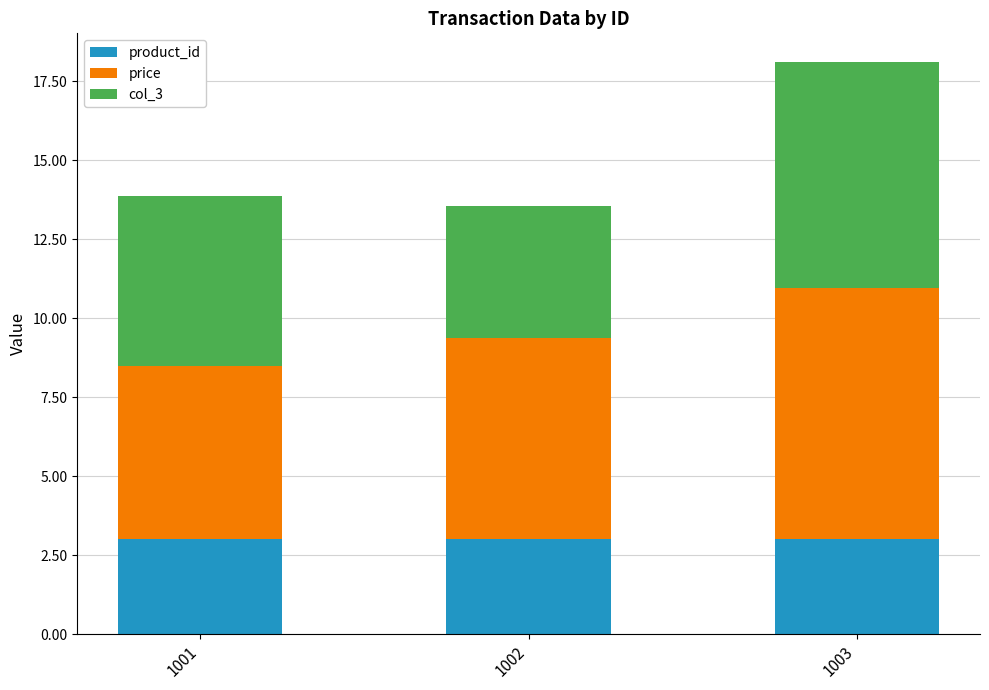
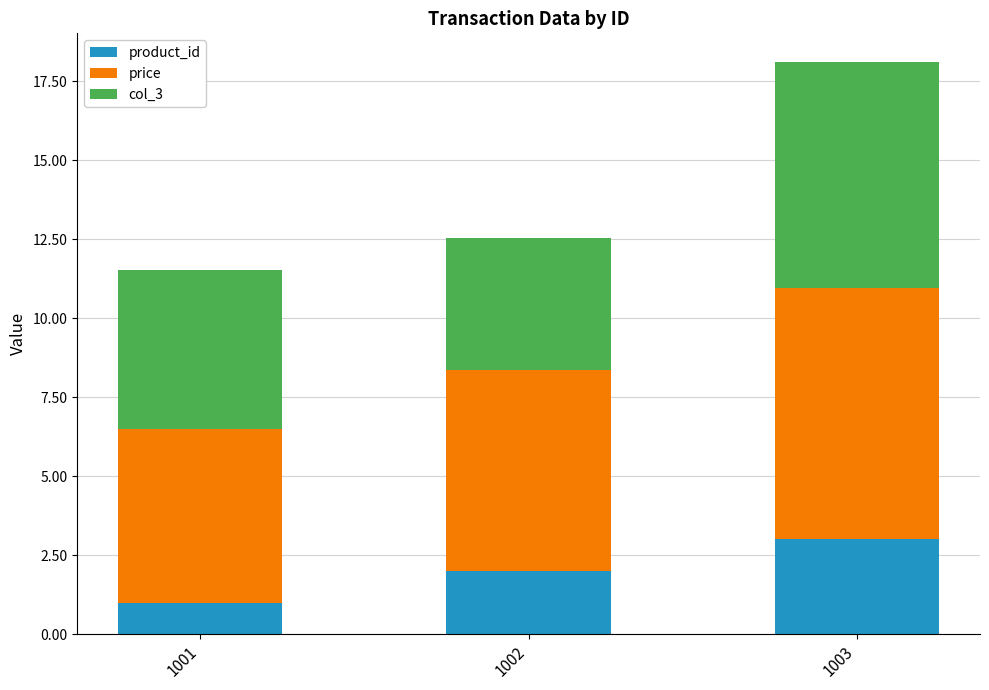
  {
    "product_id": {
-     "1001": 3,
-     "1002": 3,
+     "1001": 1,
+     "1002": 2,
      "1003": 3
    },
    "price": {
      "1001": 5.5,
      "1002": 6.4,
      "1003": 7.9
    },
    "col_3": {
-     "1001": 5.4,
+     "1001": 5.0,
      "1002": 4.2,
      "1003": 7.2
    }
  }
